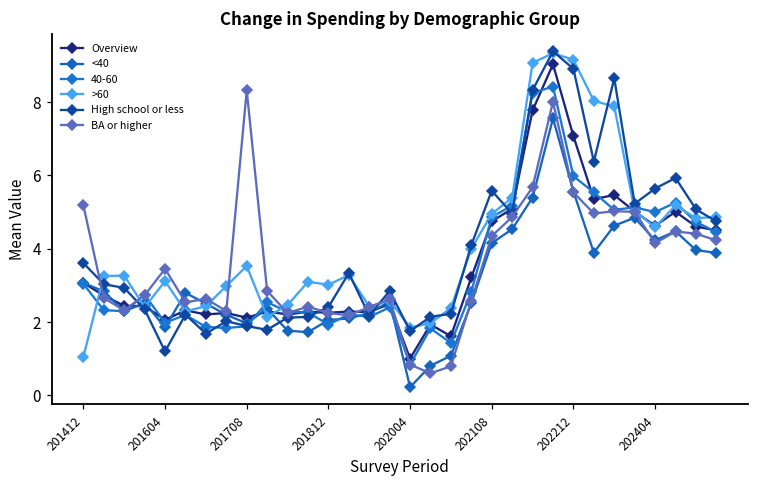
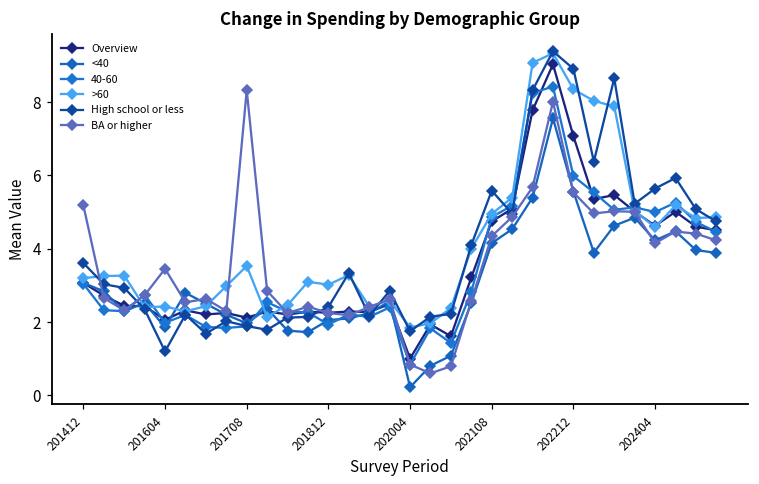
  {
    ">60": {
-     "201412": 1.0,
-     "201604": 3.1,
+     "201412": 3.2,
+     "201604": 2.4,
      "201708": 3.5,
      "201812": 3.0,
      "202004": 1.9,
      "202108": 5.0,
-     "202212": 9.2
+     "202212": 8.3
    },
    "BA or higher": {
      "201412": 5.2,
      "201604": 3.5,
      "201708": 8.3,
      "202108": 4.3,
      "202404": 4.2
    }
  }
